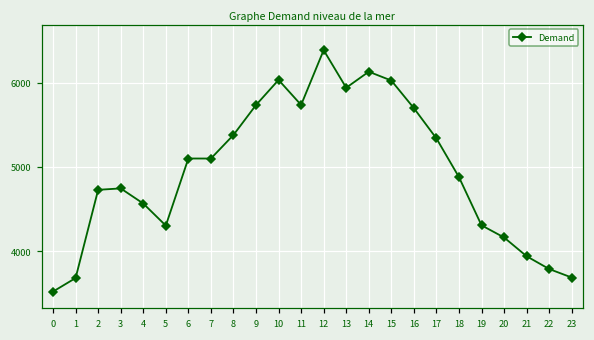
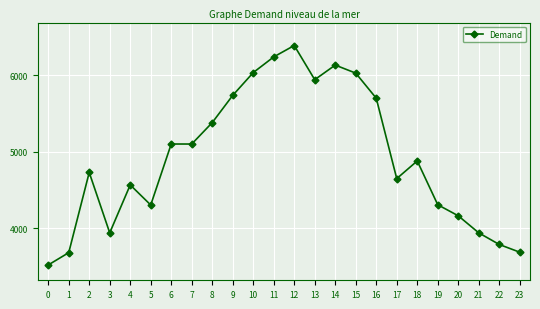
  {
    "0": 3500,
    "1": 3700,
    "2": 4700,
-   "3": 4700,
+   "3": 3900,
    "4": 4600,
    "5": 4300,
    "6": 5100,
    "7": 5100,
    "8": 5400,
    "9": 5700,
    "10": 6000,
-   "11": 5700,
+   "11": 6200,
    "12": 6400,
    "13": 5900,
    "14": 6100,
    "15": 6000,
    "16": 5700,
-   "17": 5300,
+   "17": 4600,
    "18": 4900,
    "19": 4300,
    "20": 4200,
    "21": 3900,
    "22": 3800,
    "23": 3700
  }
